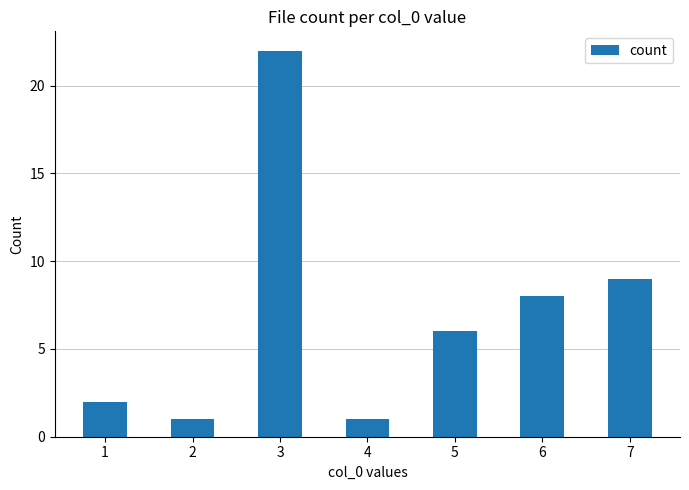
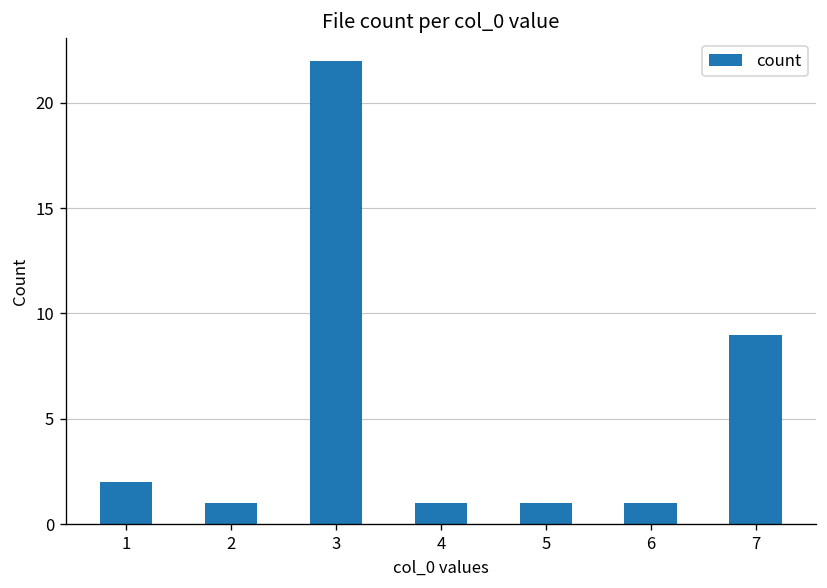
  {
    "1": 2,
    "2": 1,
    "3": 22,
    "4": 1,
-   "5": 6,
-   "6": 8,
+   "5": 1,
+   "6": 1,
    "7": 9
  }
